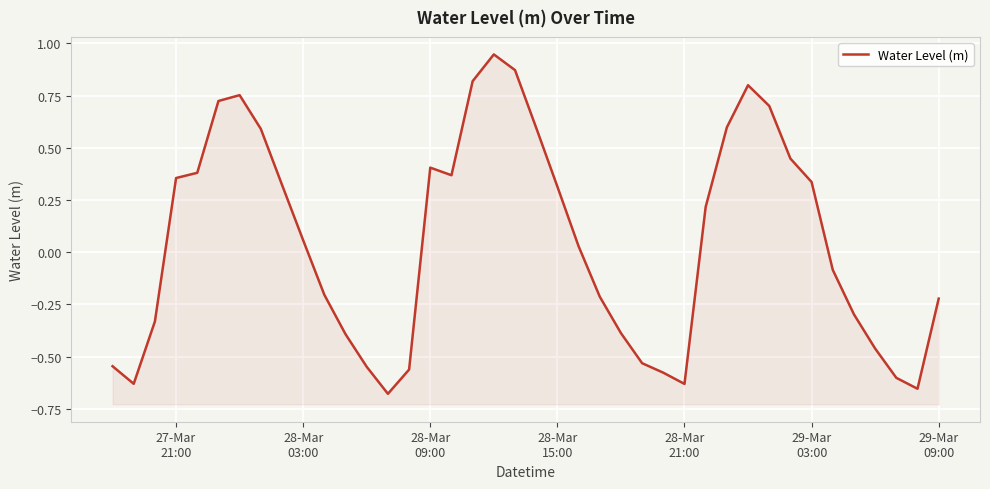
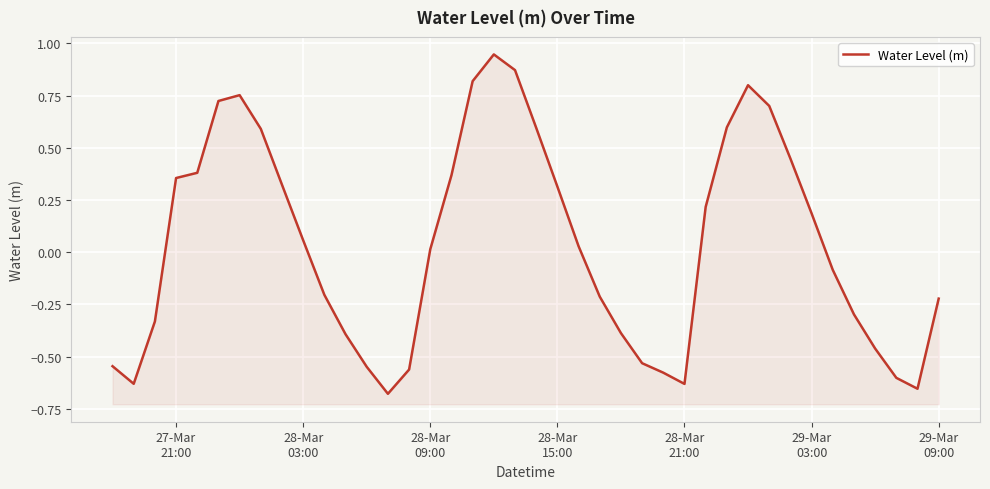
  {
    "27-Mar 21:00": 0.36,
    "28-Mar 03:00": 0.06,
-   "28-Mar 09:00": 0.41,
+   "28-Mar 09:00": 0.01,
    "28-Mar 15:00": 0.31,
    "28-Mar 21:00": -0.63,
-   "29-Mar 03:00": 0.34,
+   "29-Mar 03:00": 0.19,
    "29-Mar 09:00": -0.22
  }
